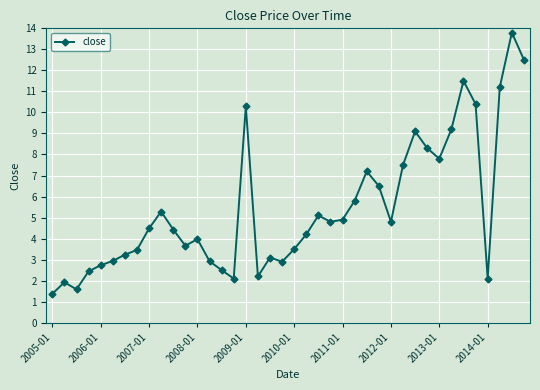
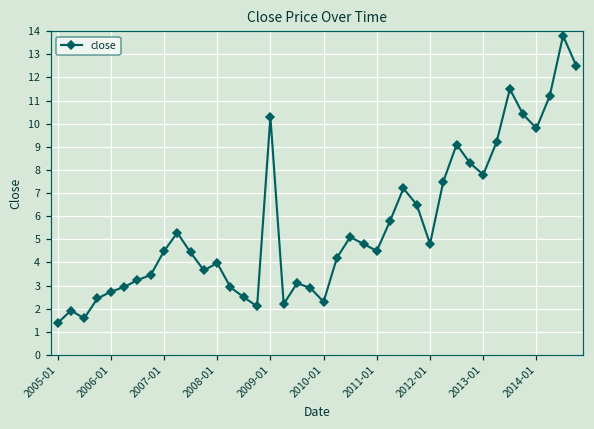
  {
    "2005-01": 1.4,
    "2006-01": 2.7,
    "2007-01": 4.5,
    "2008-01": 4.0,
    "2009-01": 10.3,
-   "2010-01": 3.5,
-   "2011-01": 4.9,
+   "2010-01": 2.3,
+   "2011-01": 4.5,
    "2012-01": 4.8,
    "2013-01": 7.8,
-   "2014-01": 2.1
+   "2014-01": 9.8
  }
